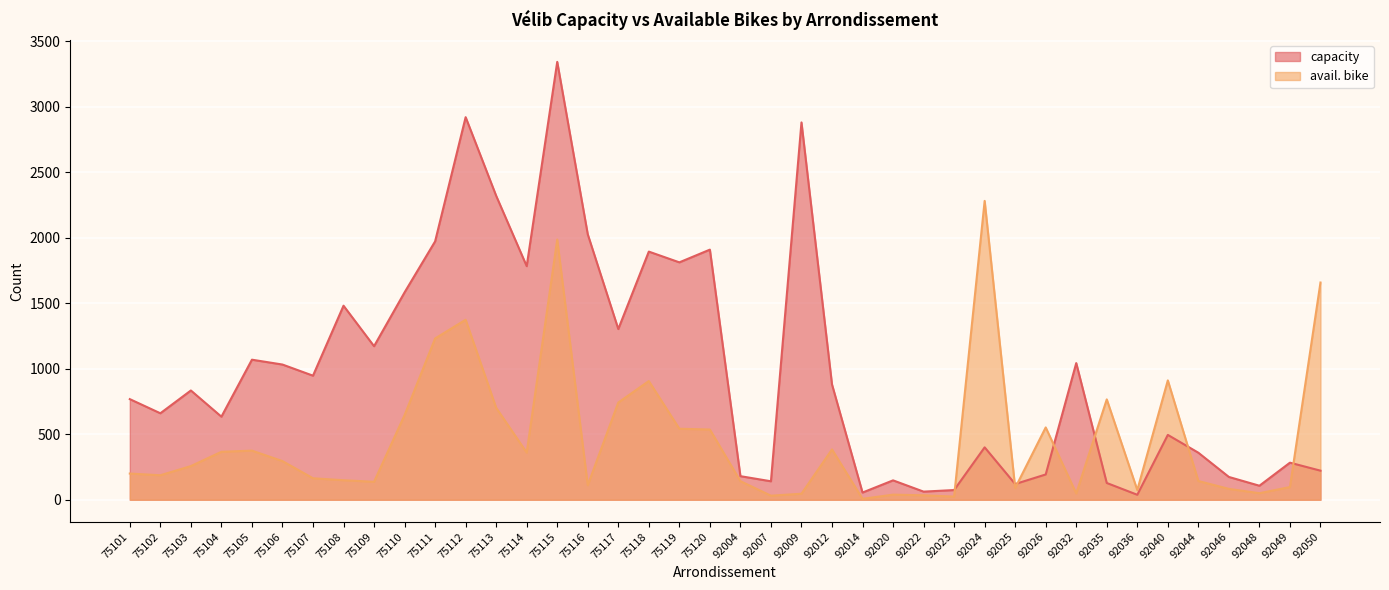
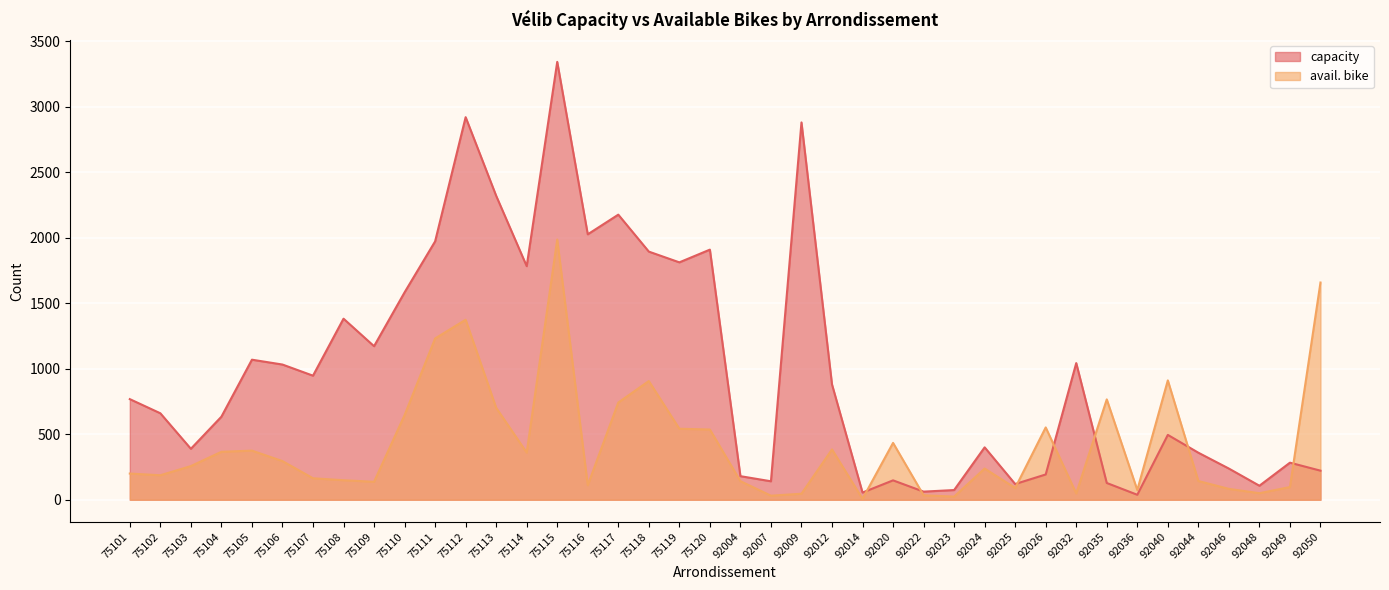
  {
    "capacity": {
      "75101": 770,
      "75102": 660,
-     "75103": 830,
+     "75103": 390,
      "75104": 630,
      "75105": 1070,
      "75106": 1030,
      "75107": 950,
-     "75108": 1480,
+     "75108": 1380,
      "75109": 1170,
      "75110": 1580,
      "75111": 1970,
      "75112": 2920,
      "75113": 2320,
      "75114": 1780,
      "75115": 3340,
      "75116": 2030,
-     "75117": 1300,
+     "75117": 2180,
      "75118": 1890,
      "75119": 1810,
      "75120": 1910,
      "92004": 180,
      "92007": 140,
      "92009": 2880,
      "92012": 880,
      "92014": 60,
      "92020": 150,
      "92022": 60,
      "92023": 70,
      "92024": 400,
      "92025": 120,
      "92026": 190,
      "92032": 1040,
      "92035": 130,
      "92036": 40,
      "92040": 500,
      "92044": 360,
-     "92046": 170,
+     "92046": 240,
      "92048": 110,
      "92049": 280,
      "92050": 220
    },
    "avail. bike": {
      "75101": 200,
      "75102": 190,
      "75103": 260,
      "75104": 370,
      "75105": 380,
      "75106": 300,
      "75107": 160,
      "75108": 150,
      "75109": 140,
      "75110": 650,
      "75111": 1230,
      "75112": 1370,
      "75113": 700,
      "75114": 360,
      "75115": 1990,
      "75116": 110,
      "75117": 740,
      "75118": 910,
      "75119": 540,
      "75120": 540,
      "92004": 140,
      "92007": 30,
      "92009": 50,
      "92012": 380,
      "92014": 10,
-     "92020": 40,
+     "92020": 430,
      "92022": 30,
      "92023": 20,
-     "92024": 2280,
+     "92024": 240,
      "92025": 90,
      "92026": 550,
      "92032": 50,
      "92035": 770,
      "92036": 70,
      "92040": 910,
      "92044": 140,
      "92046": 80,
      "92048": 50,
      "92049": 100,
      "92050": 1660
    }
  }
